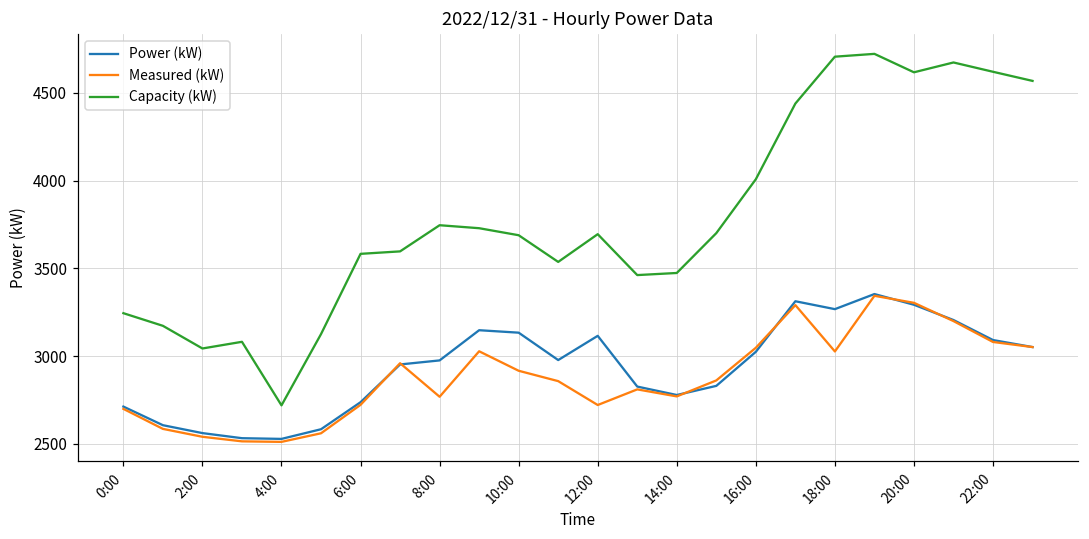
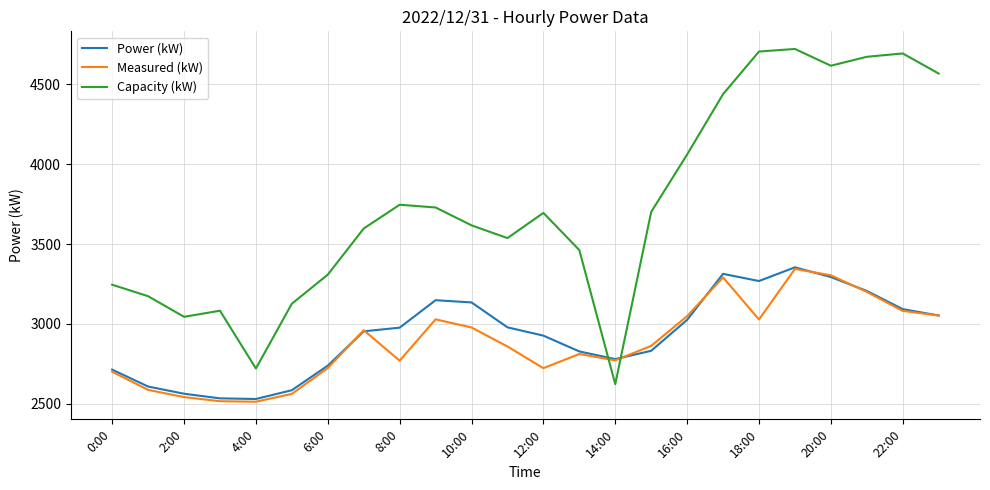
  {
    "Power (kW)": {
      "2:00": 2560,
      "4:00": 2530,
      "8:00": 2980,
      "10:00": 3130,
-     "12:00": 3120,
+     "12:00": 2930,
      "16:00": 3030,
      "18:00": 3270
    },
    "Measured (kW)": {
      "2:00": 2540,
      "4:00": 2510,
      "8:00": 2770,
-     "10:00": 2920,
+     "10:00": 2980,
      "12:00": 2720,
      "16:00": 3050,
      "18:00": 3030
    },
    "Capacity (kW)": {
      "0:00": 3250,
      "2:00": 3040,
      "4:00": 2720,
-     "6:00": 3580,
+     "6:00": 3310,
      "8:00": 3750,
-     "10:00": 3690,
+     "10:00": 3620,
      "12:00": 3700,
-     "14:00": 3470,
-     "16:00": 4010,
+     "14:00": 2620,
+     "16:00": 4060,
      "18:00": 4710,
      "20:00": 4620,
-     "22:00": 4620
+     "22:00": 4690
    }
  }
